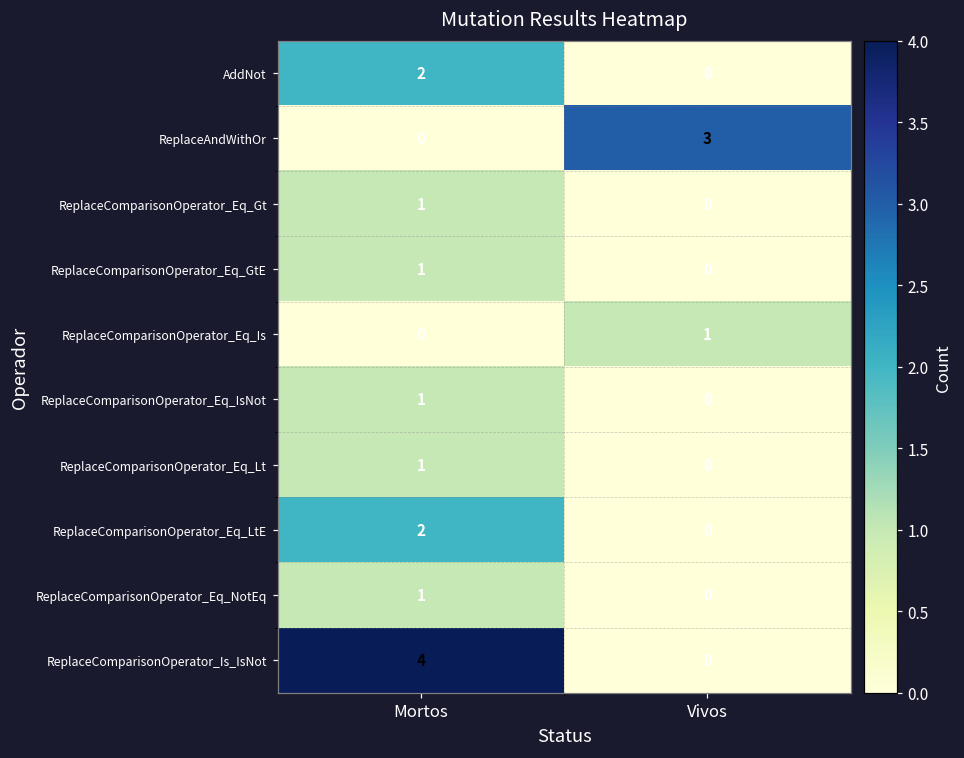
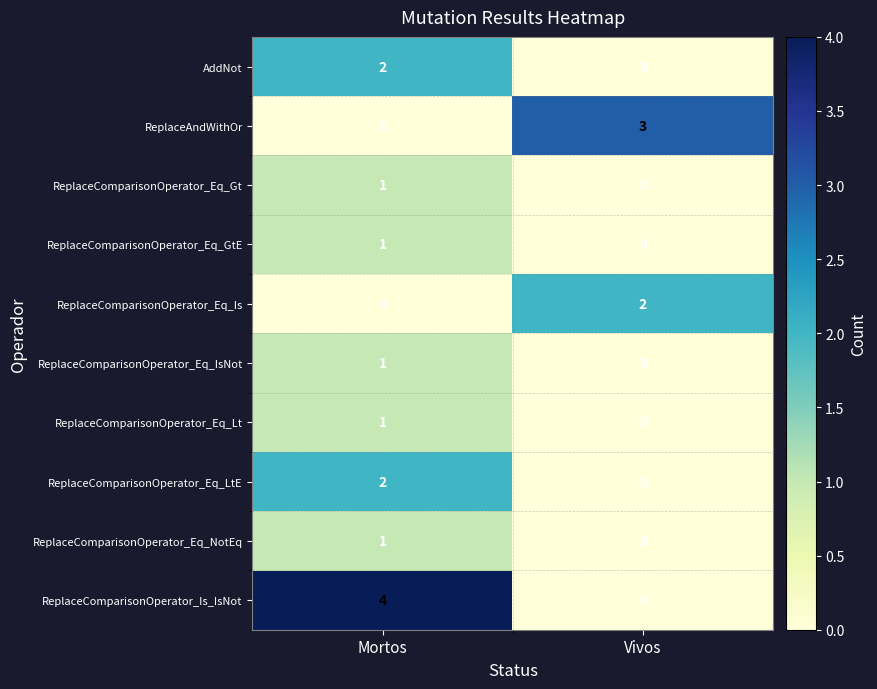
  {
    "AddNot": {
      "Mortos": 2
    },
    "ReplaceAndWithOr": {
      "Vivos": 3
    },
    "ReplaceComparisonOperator_Eq_Gt": {
      "Mortos": 1
    },
    "ReplaceComparisonOperator_Eq_GtE": {
      "Mortos": 1
    },
    "ReplaceComparisonOperator_Eq_Is": {
-     "Vivos": 1
+     "Vivos": 2
    },
    "ReplaceComparisonOperator_Eq_IsNot": {
      "Mortos": 1
    },
    "ReplaceComparisonOperator_Eq_Lt": {
      "Mortos": 1
    },
    "ReplaceComparisonOperator_Eq_LtE": {
      "Mortos": 2
    },
    "ReplaceComparisonOperator_Eq_NotEq": {
      "Mortos": 1
    },
    "ReplaceComparisonOperator_Is_IsNot": {
      "Mortos": 4
    }
  }
